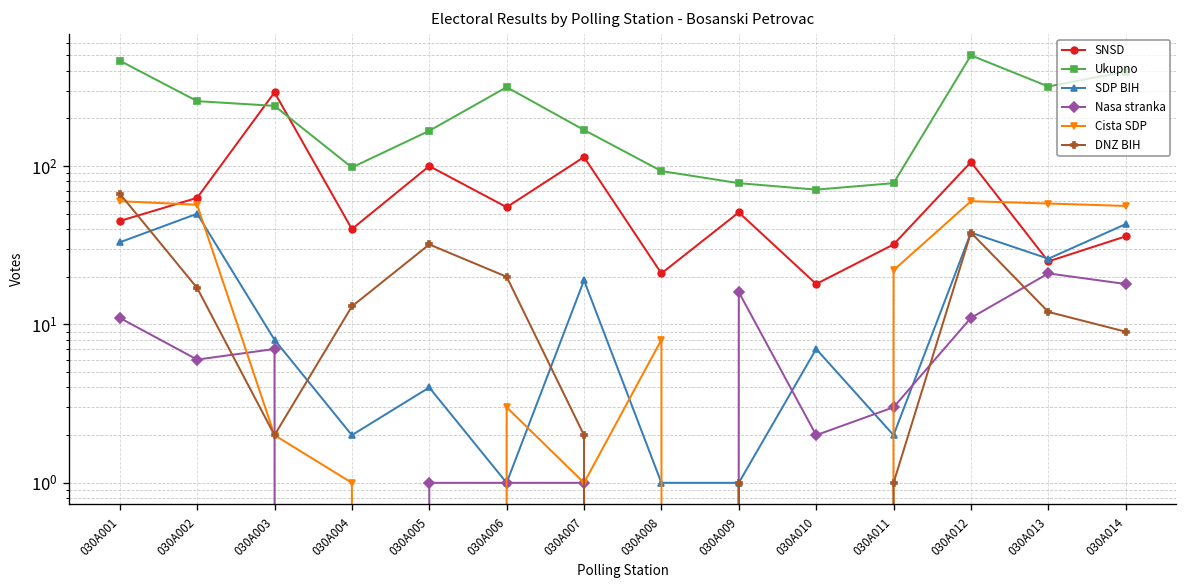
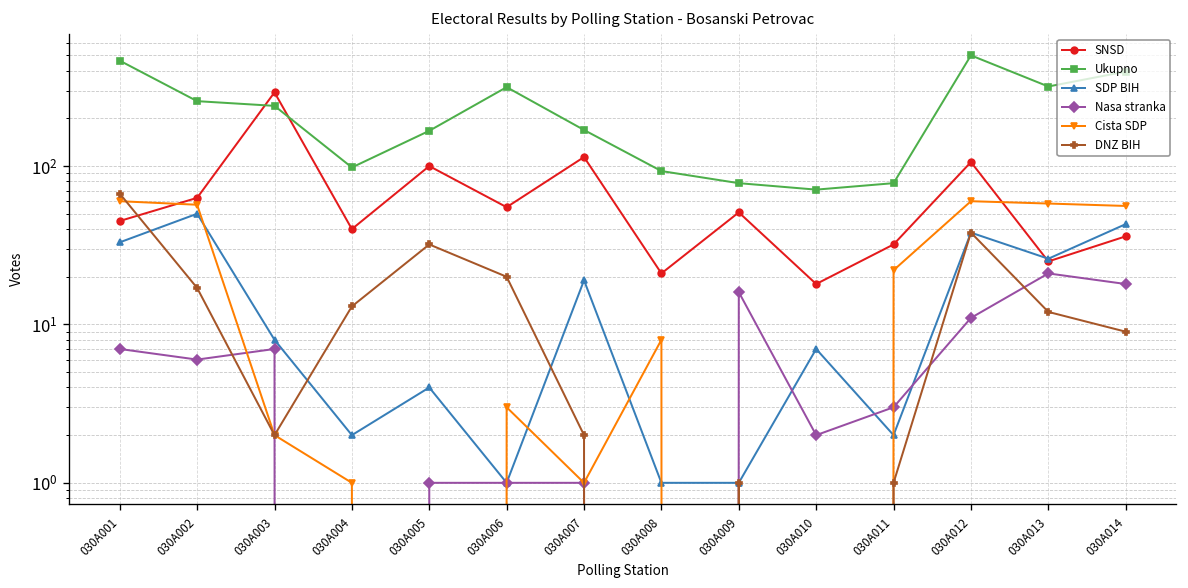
  {
    "SNSD": {
      "030A001": 45,
      "030A002": 60,
      "030A003": 290,
      "030A004": 40,
      "030A005": 100,
      "030A006": 55,
      "030A007": 110,
      "030A008": 21,
      "030A009": 51,
      "030A010": 18,
      "030A011": 32,
      "030A012": 110,
      "030A014": 36
    },
    "Ukupno": {
      "030A001": 460,
      "030A002": 260,
      "030A003": 240,
      "030A004": 100,
      "030A005": 170,
      "030A006": 320,
      "030A007": 170,
      "030A008": 90,
      "030A009": 80,
      "030A010": 70,
      "030A011": 80,
      "030A012": 500,
      "030A013": 320
    },
    "SDP BIH": {
      "030A001": 33,
      "030A002": 50,
      "030A003": 8,
      "030A004": 2,
      "030A005": 4,
      "030A007": 19,
      "030A008": 1,
      "030A010": 7,
      "030A011": 2,
      "030A014": 43
    },
    "Nasa stranka": {
-     "030A001": 11,
+     "030A001": 7,
      "030A002": 6,
      "030A003": 7,
      "030A005": 1,
      "030A009": 16,
      "030A010": 2,
      "030A011": 3,
      "030A012": 11,
      "030A013": 21,
      "030A014": 18
    },
    "Cista SDP": {
      "030A001": 60,
      "030A002": 57,
      "030A004": 1,
      "030A006": 3,
      "030A008": 8,
      "030A011": 22,
      "030A012": 60,
      "030A013": 60,
      "030A014": 56
    },
    "DNZ BIH": {
      "030A001": 70,
      "030A002": 17,
      "030A004": 13,
      "030A005": 32,
      "030A006": 20,
      "030A007": 2,
      "030A011": 1,
      "030A013": 12,
      "030A014": 9
    }
  }
